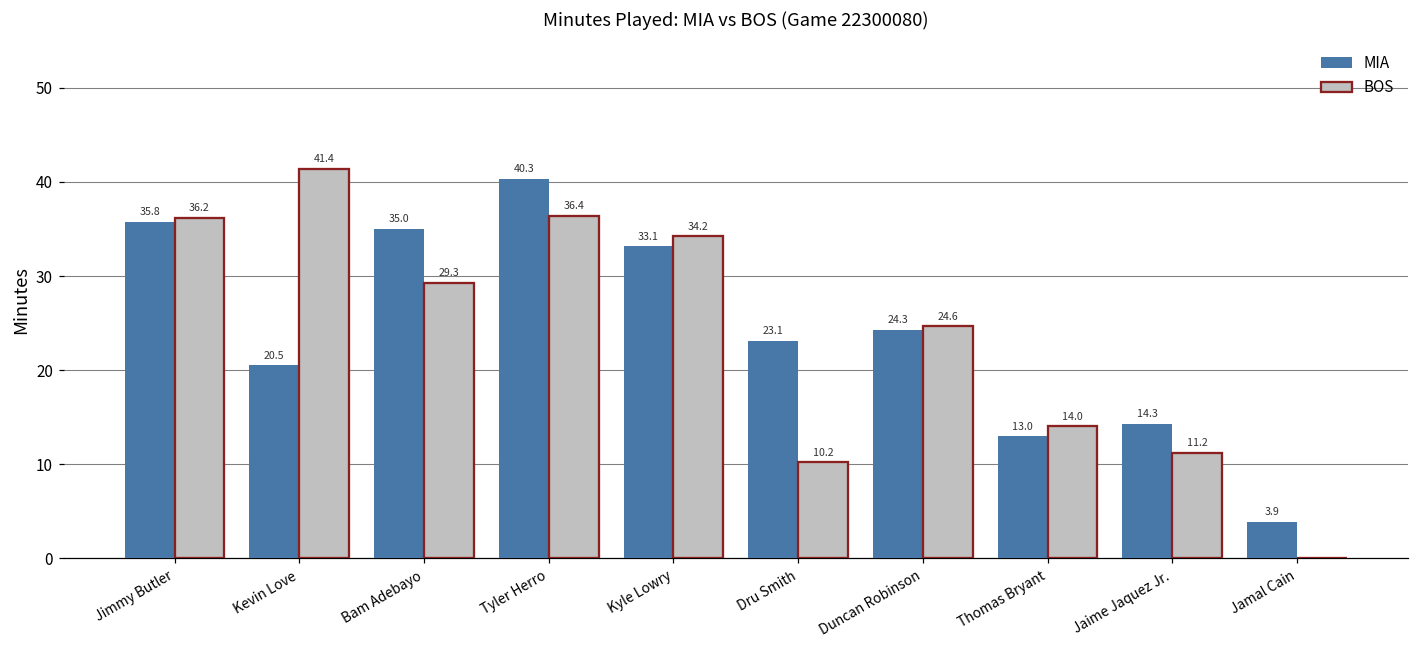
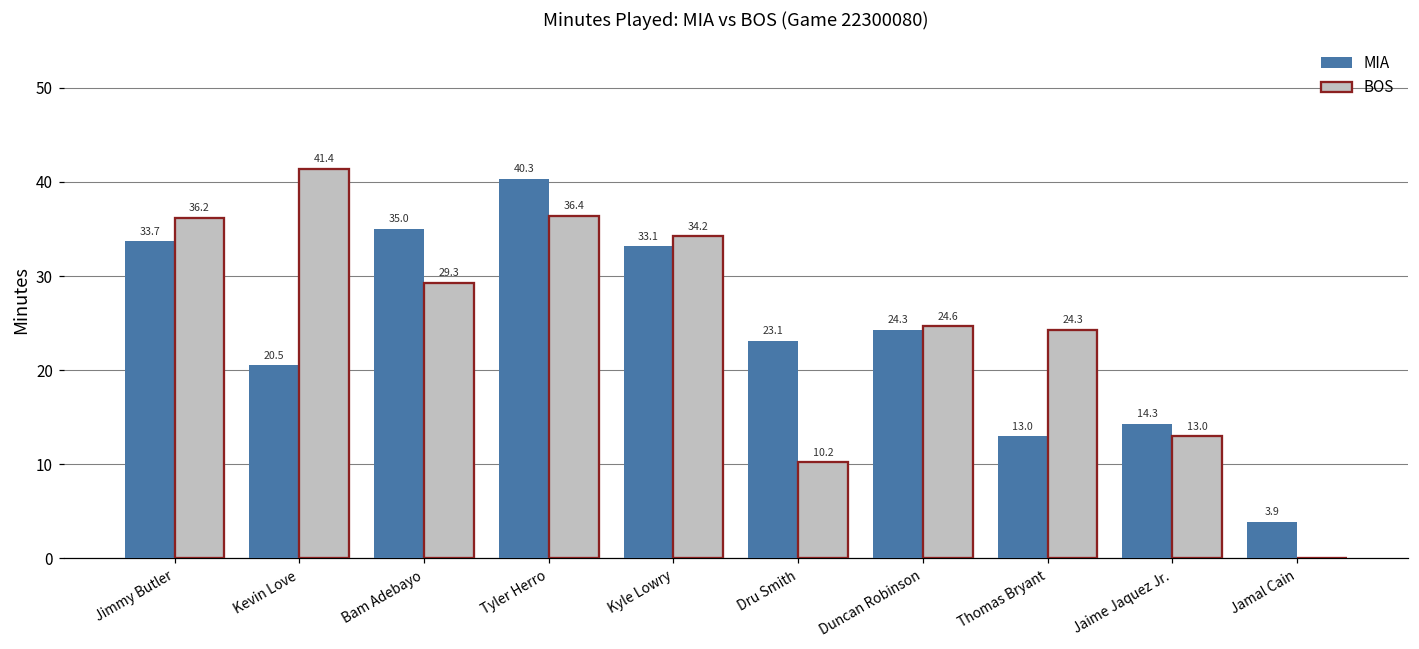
  {
    "MIA": {
-     "Jimmy Butler": 35.8,
+     "Jimmy Butler": 33.7,
      "Kevin Love": 20.5,
      "Bam Adebayo": 35.0,
      "Tyler Herro": 40.3,
      "Kyle Lowry": 33.1,
      "Dru Smith": 23.1,
      "Duncan Robinson": 24.3,
      "Thomas Bryant": 13.0,
      "Jaime Jaquez Jr.": 14.3,
      "Jamal Cain": 3.9
    },
    "BOS": {
      "Jimmy Butler": 36.2,
      "Kevin Love": 41.4,
      "Bam Adebayo": 29.3,
      "Tyler Herro": 36.4,
      "Kyle Lowry": 34.2,
      "Dru Smith": 10.2,
      "Duncan Robinson": 24.6,
-     "Thomas Bryant": 14.0,
-     "Jaime Jaquez Jr.": 11.2
+     "Thomas Bryant": 24.3,
+     "Jaime Jaquez Jr.": 13.0
    }
  }
